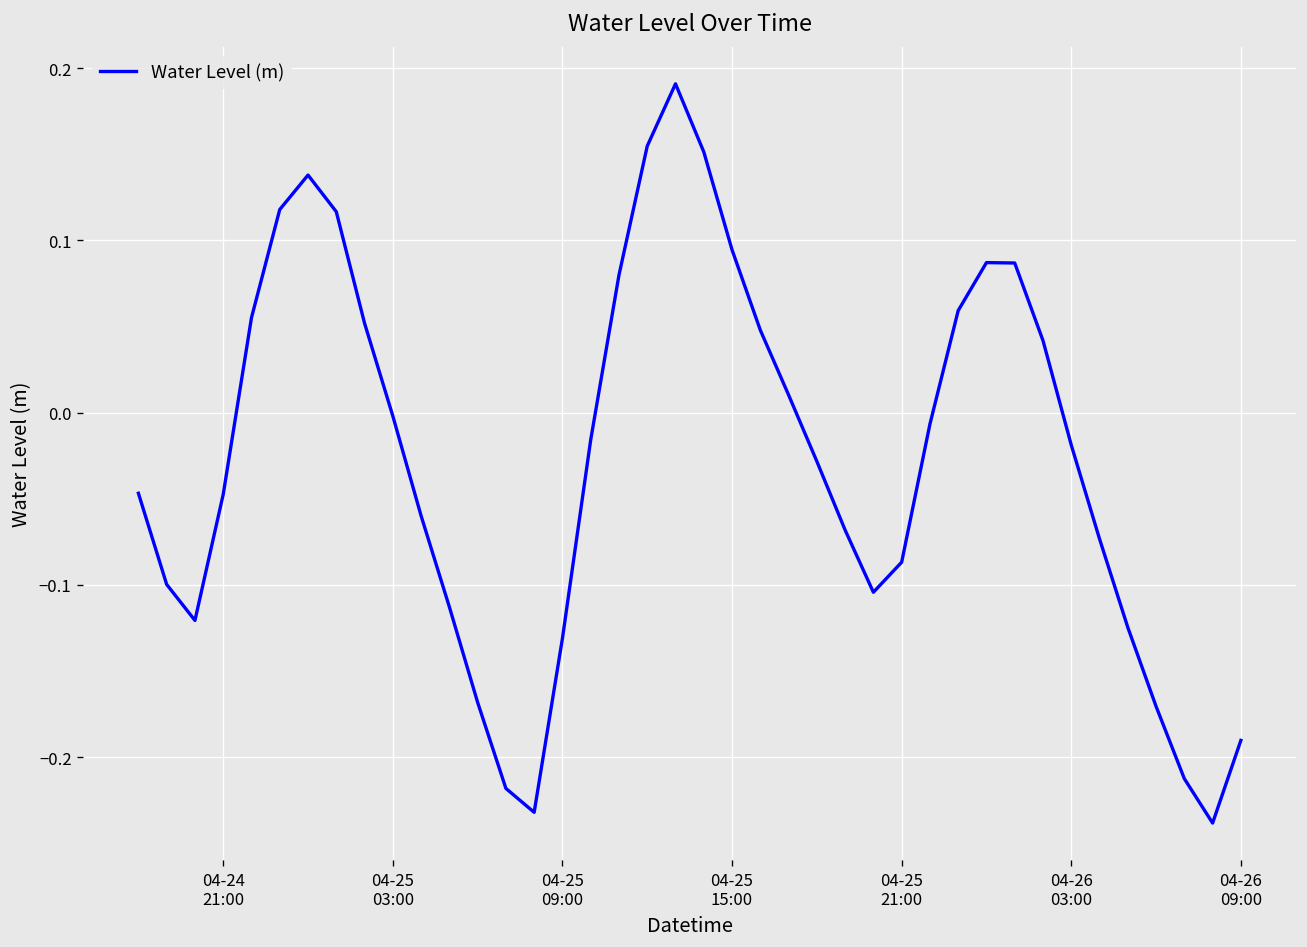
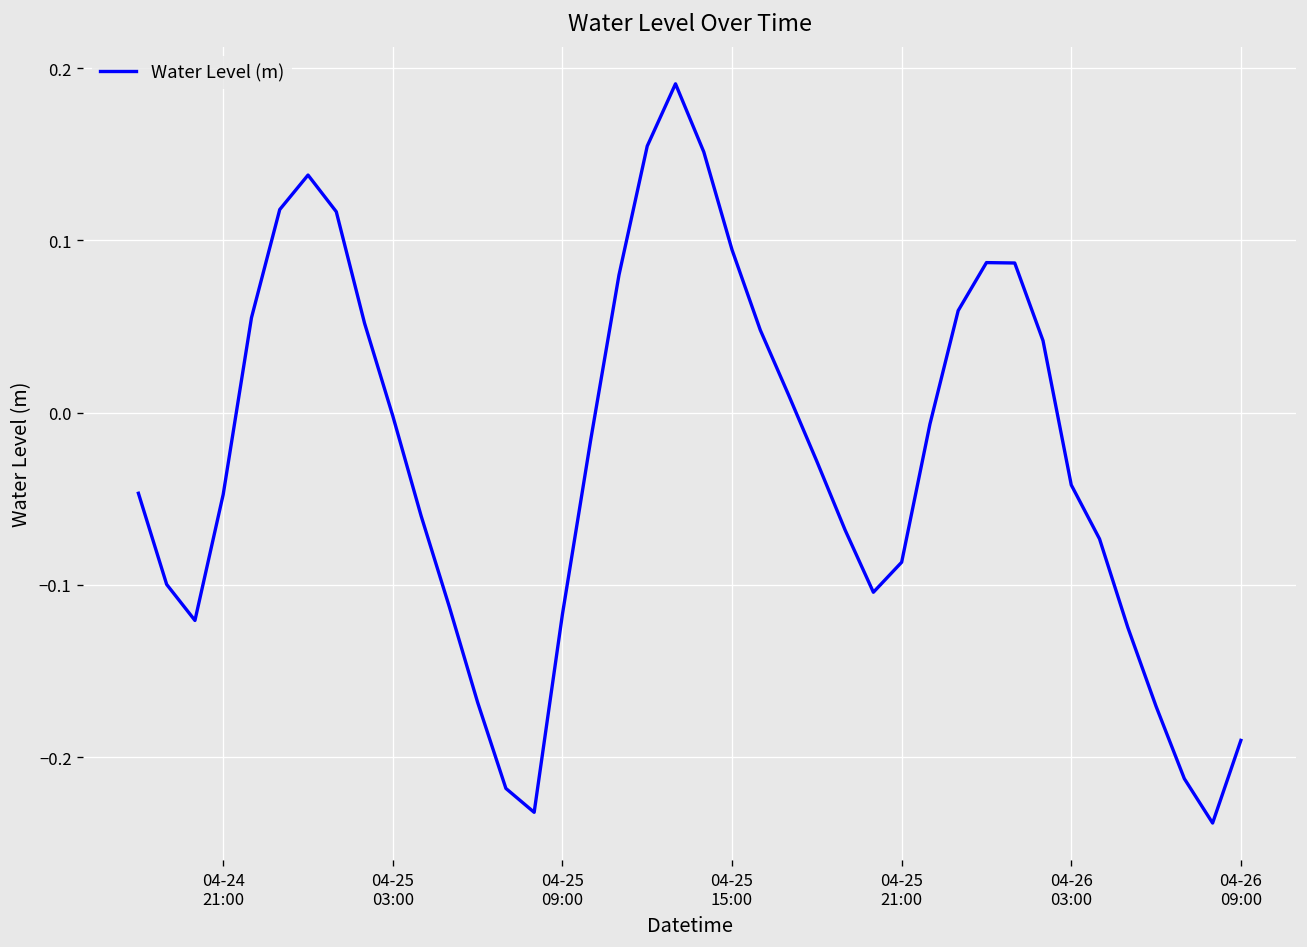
  {
    "04-24 21:00": -0.047,
    "04-25 03:00": -0.002,
-   "04-25 09:00": -0.131,
+   "04-25 09:00": -0.117,
    "04-25 15:00": 0.095,
    "04-25 21:00": -0.087,
-   "04-26 03:00": -0.019,
+   "04-26 03:00": -0.042,
    "04-26 09:00": -0.190
  }
